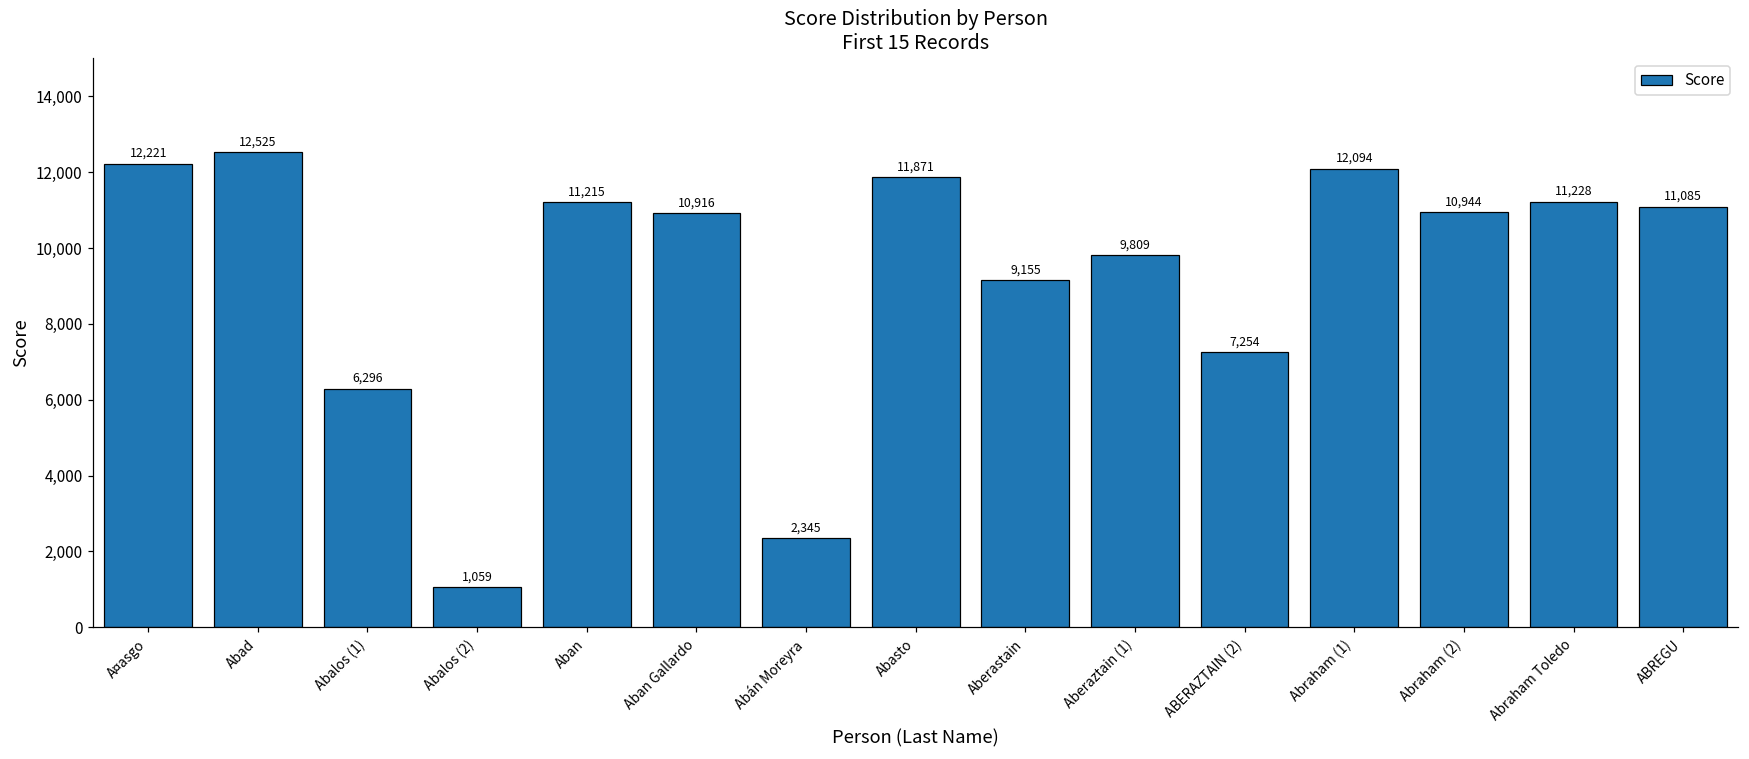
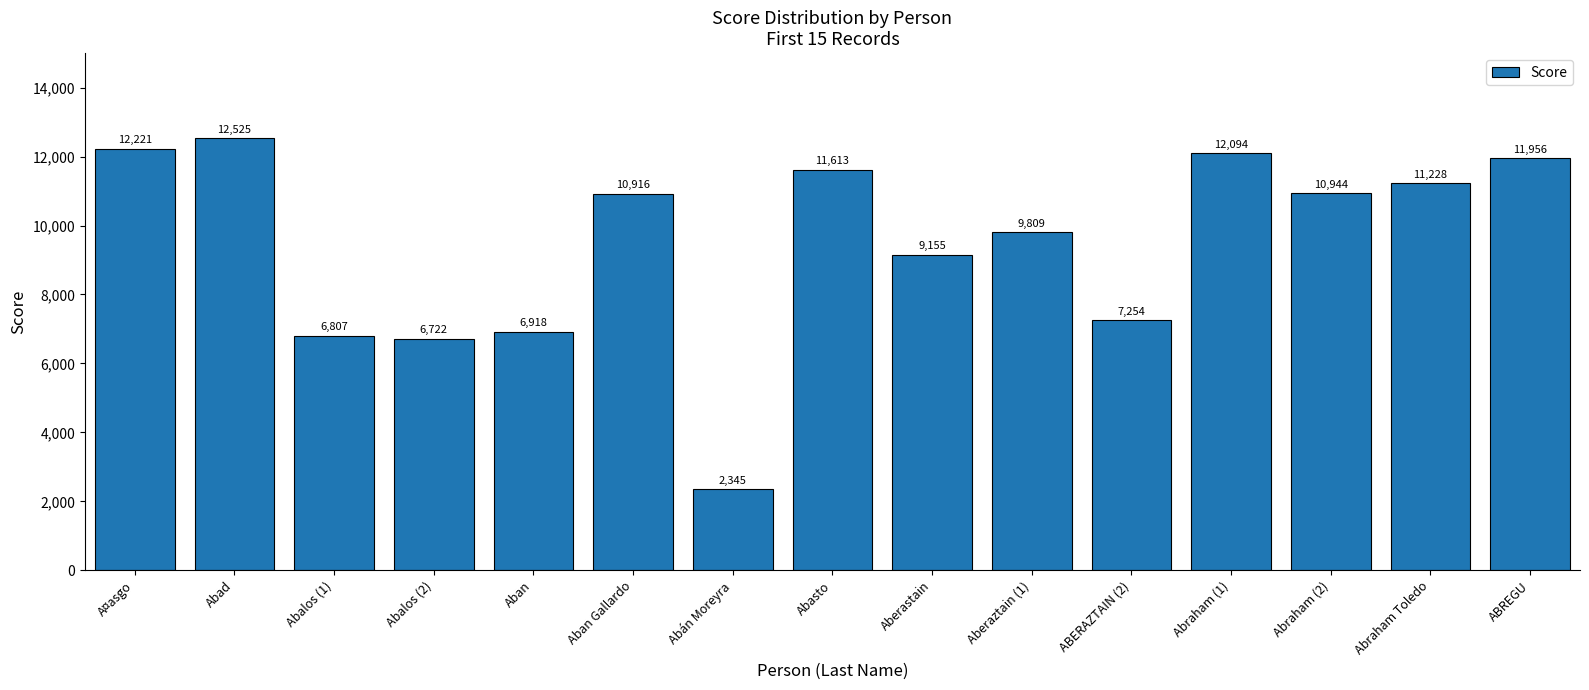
  {
    "A¤asgo": "12,221",
    "Abad": "12,525",
-   "Abalos (1)": "6,296",
-   "Abalos (2)": "1,059",
-   "Aban": "11,215",
+   "Abalos (1)": "6,807",
+   "Abalos (2)": "6,722",
+   "Aban": "6,918",
    "Aban Gallardo": "10,916",
    "Abán Moreyra": "2,345",
-   "Abasto": "11,871",
+   "Abasto": "11,613",
    "Aberastain": "9,155",
    "Aberaztain (1)": "9,809",
    "ABERAZTAIN (2)": "7,254",
    "Abraham (1)": "12,094",
    "Abraham (2)": "10,944",
    "Abraham Toledo": "11,228",
-   "ABREGU": "11,085"
+   "ABREGU": "11,956"
  }
